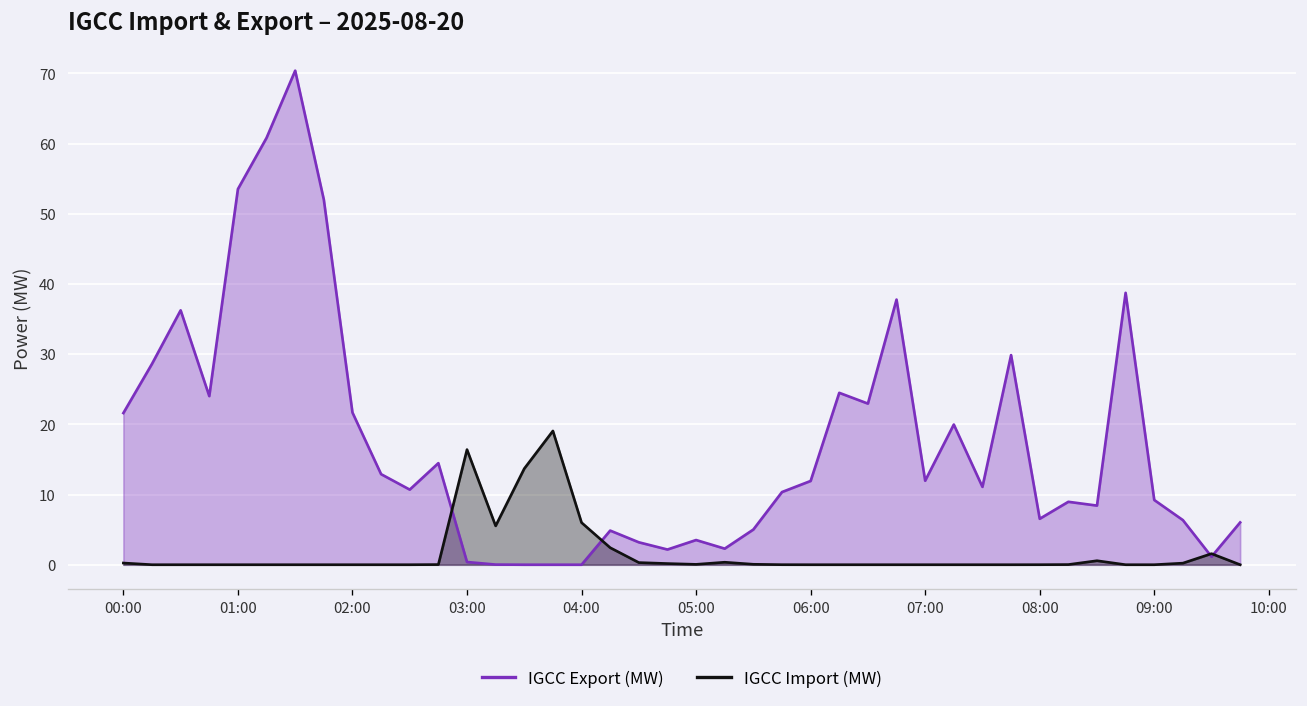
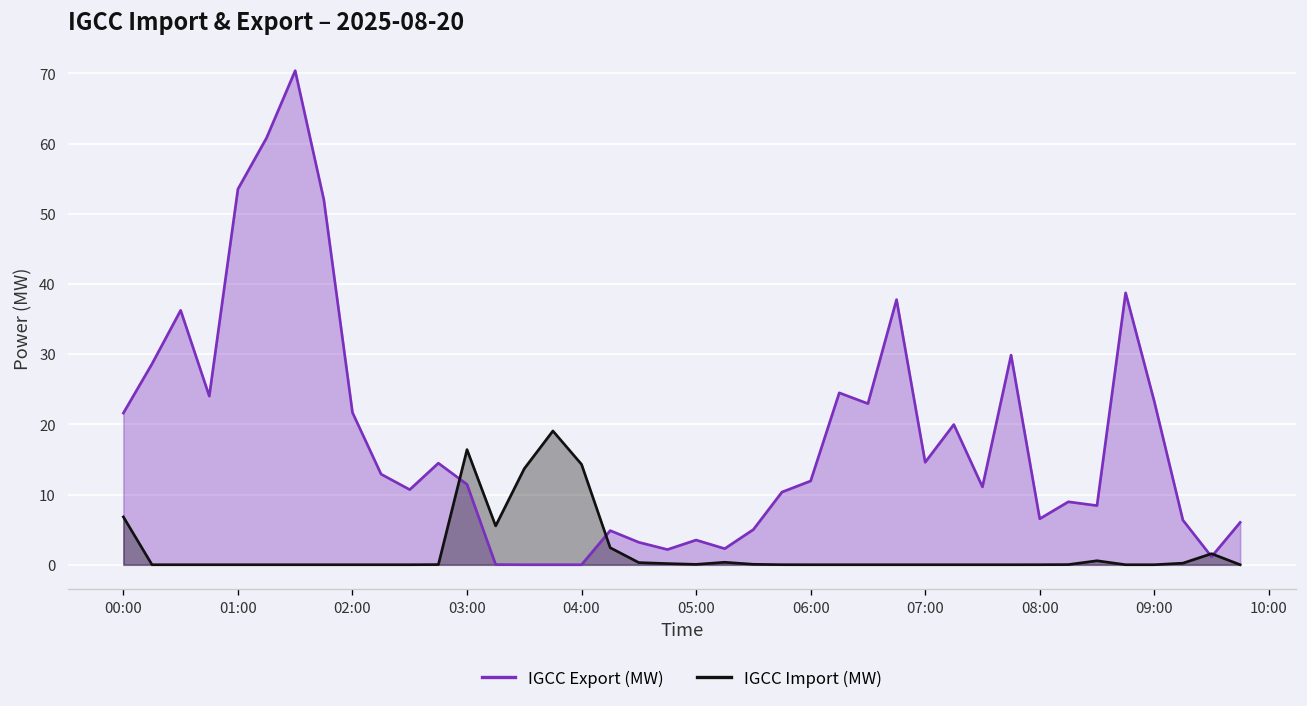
  {
    "IGCC Export (MW)": {
      "00:00": 22,
      "01:00": 54,
      "02:00": 22,
-     "03:00": 0,
+     "03:00": 11,
      "04:00": 0,
      "05:00": 4,
      "06:00": 12,
-     "07:00": 12,
+     "07:00": 15,
      "08:00": 7,
-     "09:00": 9
+     "09:00": 23
    },
    "IGCC Import (MW)": {
-     "00:00": 0,
+     "00:00": 7,
      "01:00": 0,
      "02:00": 0,
      "03:00": 16,
-     "04:00": 6,
+     "04:00": 14,
      "05:00": 0,
      "06:00": 0,
      "07:00": 0,
      "08:00": 0,
      "09:00": 0
    }
  }
